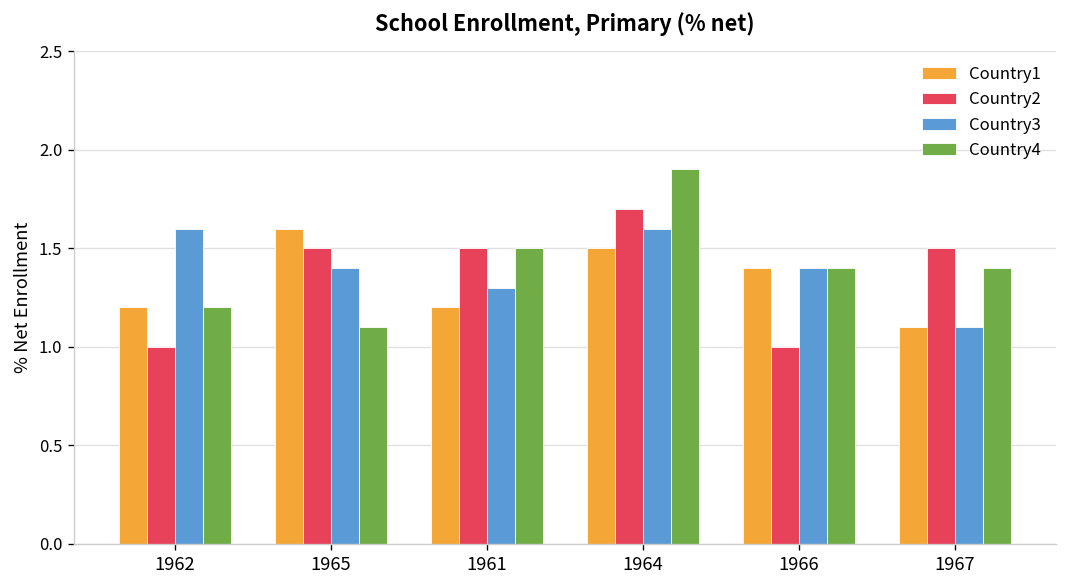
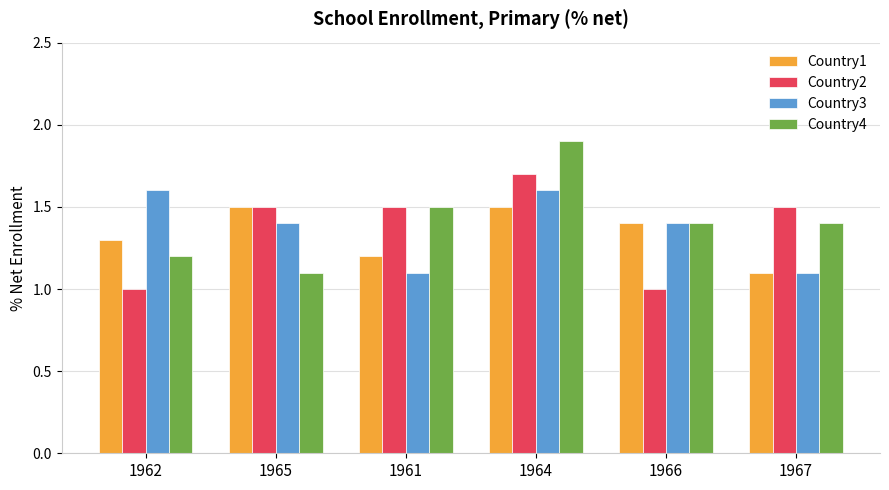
  {
    "Country1": {
-     "1962": 1.2,
-     "1965": 1.6,
+     "1962": 1.3,
+     "1965": 1.5,
      "1961": 1.2,
      "1964": 1.5,
      "1966": 1.4,
      "1967": 1.1
    },
    "Country2": {
      "1962": 1.0,
      "1965": 1.5,
      "1961": 1.5,
      "1964": 1.7,
      "1966": 1.0,
      "1967": 1.5
    },
    "Country3": {
      "1962": 1.6,
      "1965": 1.4,
-     "1961": 1.3,
+     "1961": 1.1,
      "1964": 1.6,
      "1966": 1.4,
      "1967": 1.1
    },
    "Country4": {
      "1962": 1.2,
      "1965": 1.1,
      "1961": 1.5,
      "1964": 1.9,
      "1966": 1.4,
      "1967": 1.4
    }
  }
